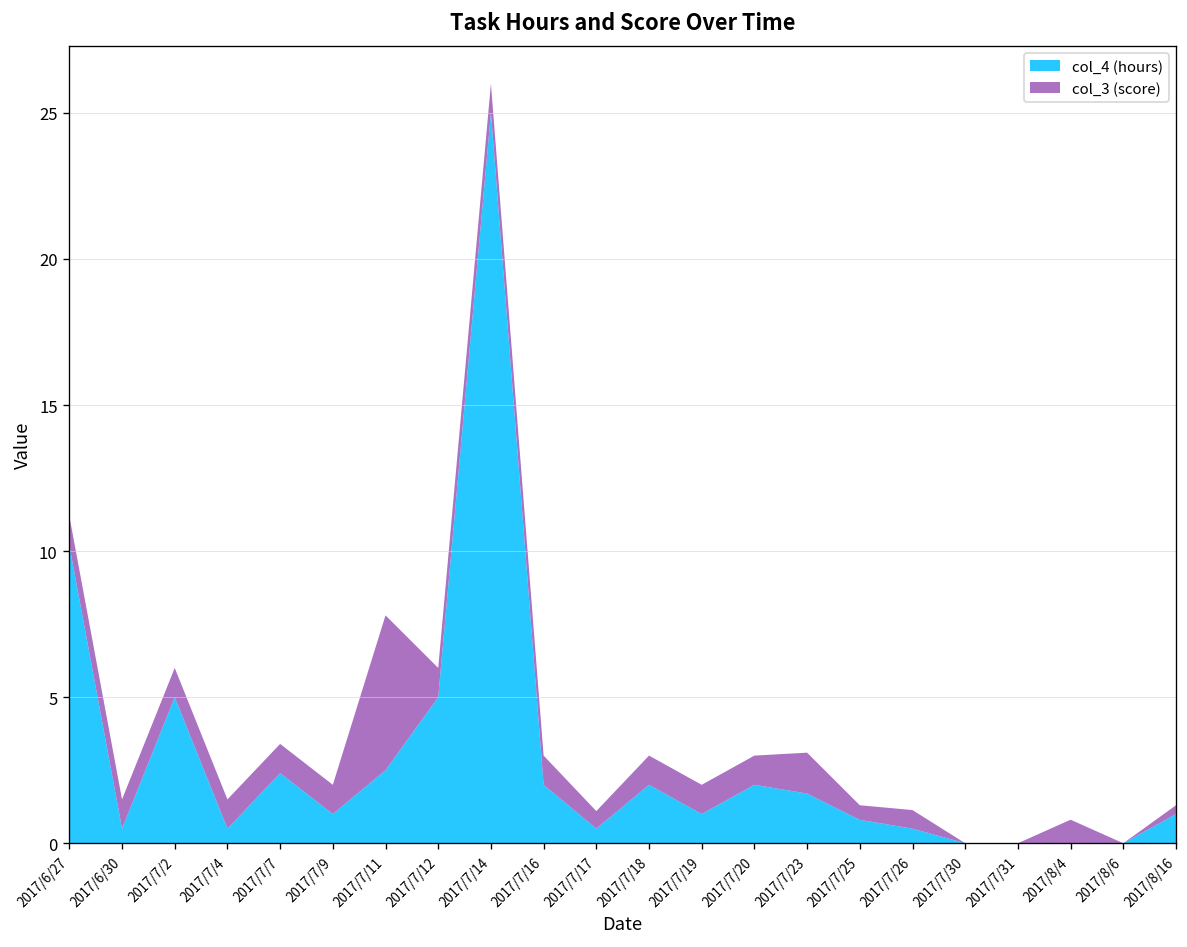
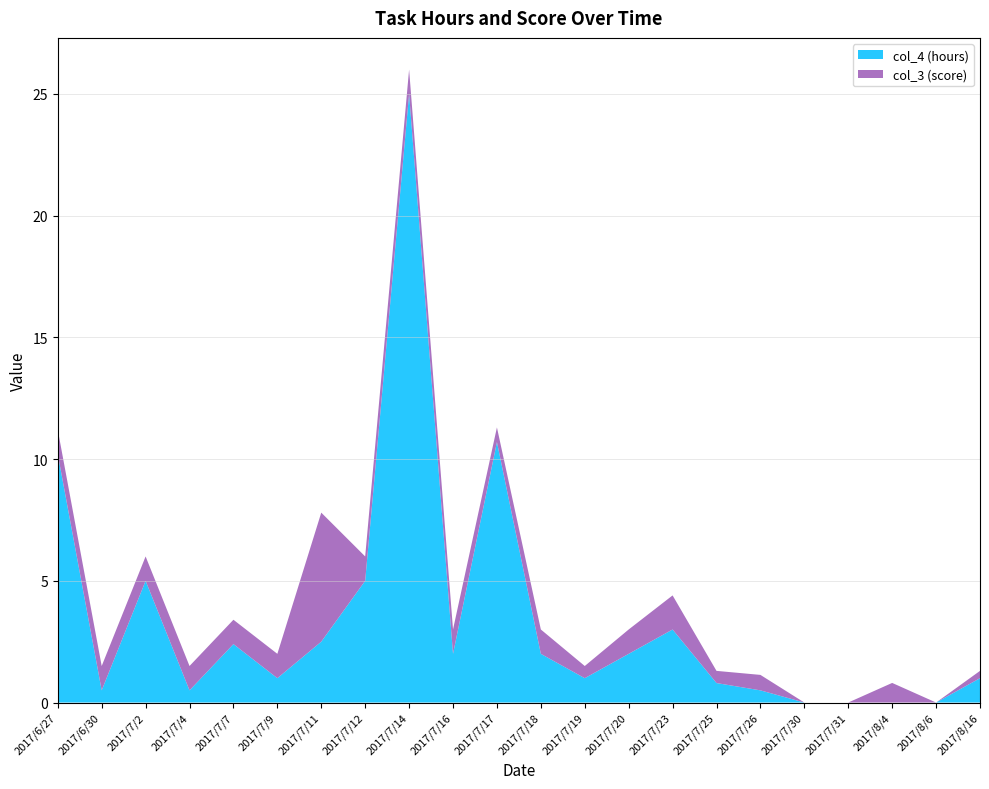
  {
    "col_4 (hours)": {
      "2017/6/27": 10.2,
      "2017/6/30": 0.5,
      "2017/7/2": 5.0,
      "2017/7/4": 0.5,
      "2017/7/7": 2.4,
      "2017/7/9": 1.0,
      "2017/7/11": 2.5,
      "2017/7/12": 5.0,
      "2017/7/14": 25.0,
      "2017/7/16": 2.0,
-     "2017/7/17": 0.5,
+     "2017/7/17": 10.7,
      "2017/7/18": 2.0,
      "2017/7/19": 1.0,
      "2017/7/20": 2.0,
-     "2017/7/23": 1.7,
+     "2017/7/23": 3.0,
      "2017/7/25": 0.8,
      "2017/7/26": 0.5,
      "2017/8/4": 0.0,
      "2017/8/16": 1.0
    },
    "col_3 (score)": {
      "2017/6/27": 1.0,
      "2017/6/30": 1.0,
      "2017/7/2": 1.0,
      "2017/7/4": 1.0,
      "2017/7/7": 1.0,
      "2017/7/9": 1.0,
      "2017/7/11": 5.3,
      "2017/7/12": 1.0,
      "2017/7/14": 1.0,
      "2017/7/16": 1.0,
      "2017/7/17": 0.6,
      "2017/7/18": 1.0,
-     "2017/7/19": 1.0,
+     "2017/7/19": 0.5,
      "2017/7/20": 1.0,
      "2017/7/23": 1.4,
      "2017/7/25": 0.5,
      "2017/7/26": 0.6,
      "2017/8/4": 0.8,
      "2017/8/16": 0.3
    }
  }
